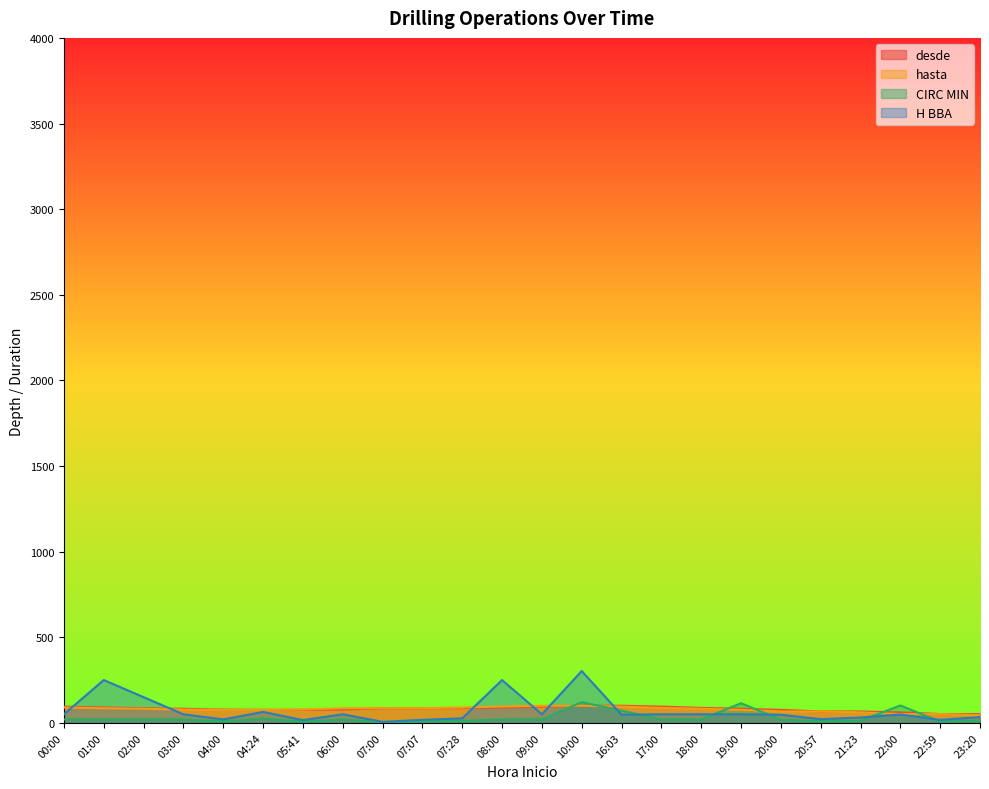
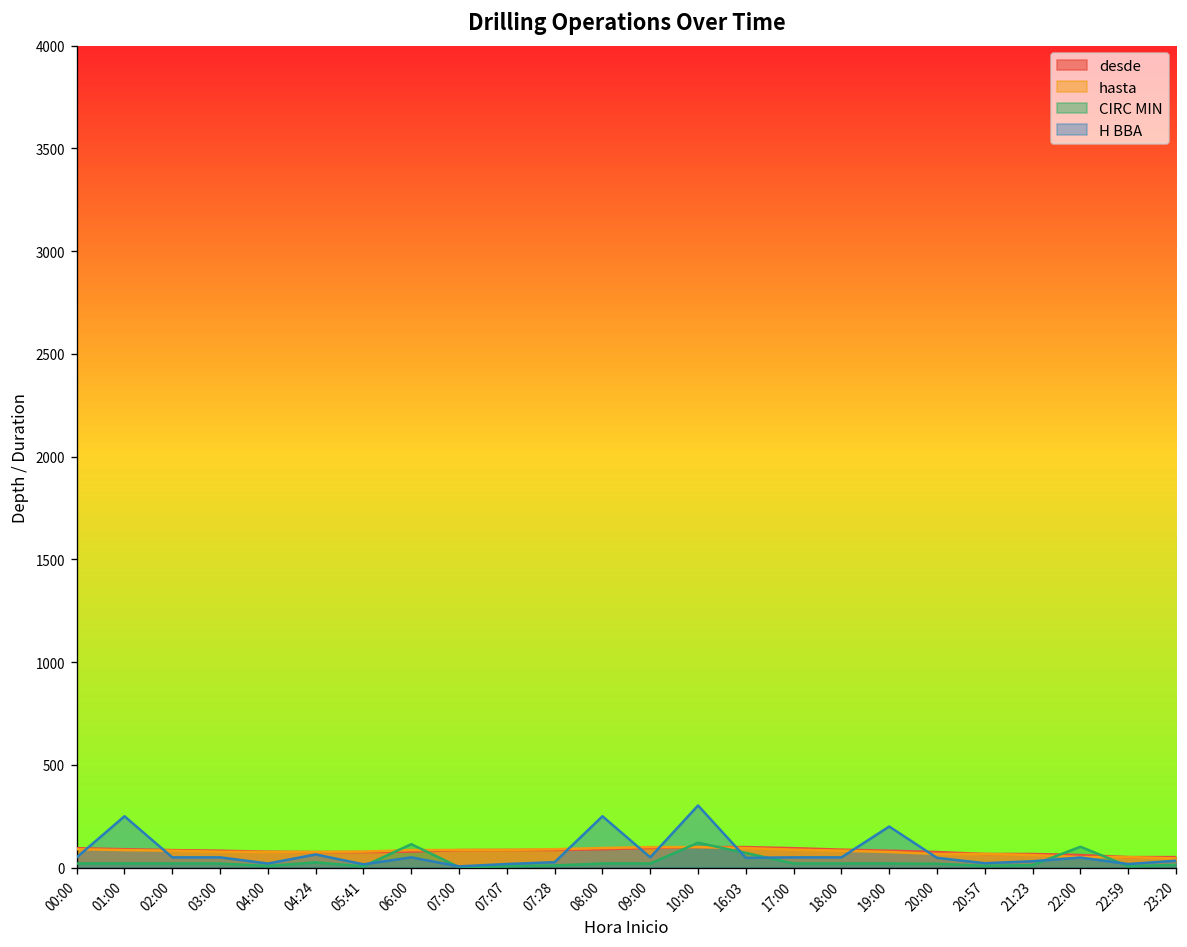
  {
    "CIRC MIN": {
      "00:00": 20,
      "01:00": 20,
      "02:00": 20,
      "03:00": 20,
      "04:24": 30,
-     "06:00": 20,
+     "06:00": 110,
      "07:28": 10,
      "08:00": 20,
      "09:00": 20,
      "10:00": 120,
      "16:03": 70,
      "17:00": 20,
      "18:00": 20,
-     "19:00": 110,
+     "19:00": 20,
      "20:00": 20,
      "21:23": 10,
      "22:00": 100,
      "23:20": 10
    },
    "H BBA": {
      "00:00": 50,
      "01:00": 250,
-     "02:00": 150,
+     "02:00": 50,
      "03:00": 50,
      "06:00": 50,
      "07:28": 30,
      "08:00": 250,
      "09:00": 50,
      "10:00": 300,
      "16:03": 50,
      "17:00": 50,
      "18:00": 50,
-     "19:00": 50,
+     "19:00": 200,
      "20:00": 50,
      "21:23": 30
    }
  }
